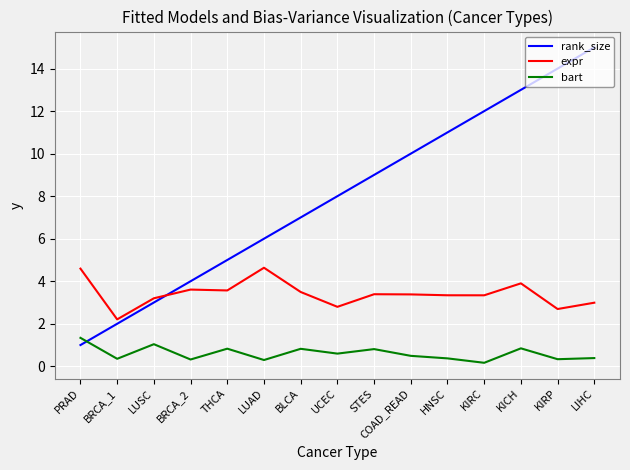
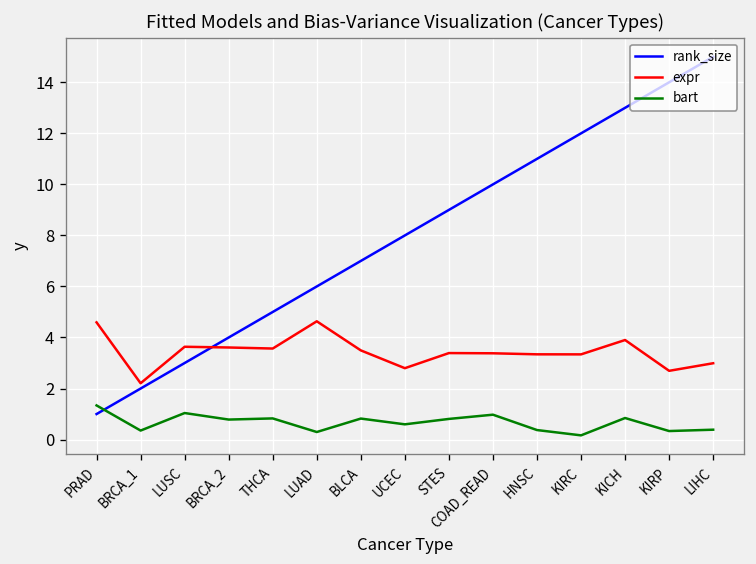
  {
    "rank_size": {
      "PRAD": 1.0,
      "BRCA_1": 2.0,
      "LUSC": 3.0,
      "BRCA_2": 4.0,
      "THCA": 5.0,
      "LUAD": 6.0,
      "BLCA": 7.0,
      "UCEC": 8.0,
      "STES": 9.0,
      "COAD_READ": 10.0,
      "HNSC": 11.0,
      "KIRC": 12.0,
      "KICH": 13.0
    },
    "expr": {
      "PRAD": 4.6,
      "BRCA_1": 2.2,
-     "LUSC": 3.2,
+     "LUSC": 3.6,
      "BRCA_2": 3.6,
      "THCA": 3.6,
      "LUAD": 4.6,
      "BLCA": 3.5,
      "UCEC": 2.8,
      "STES": 3.4,
      "COAD_READ": 3.4,
      "HNSC": 3.3,
      "KIRC": 3.3,
      "KICH": 3.9,
      "KIRP": 2.7,
      "LIHC": 3.0
    },
    "bart": {
      "PRAD": 1.3,
      "BRCA_1": 0.4,
      "LUSC": 1.0,
-     "BRCA_2": 0.3,
+     "BRCA_2": 0.8,
      "THCA": 0.8,
      "LUAD": 0.3,
      "BLCA": 0.8,
      "UCEC": 0.6,
      "STES": 0.8,
-     "COAD_READ": 0.5,
+     "COAD_READ": 1.0,
      "HNSC": 0.4,
      "KIRC": 0.2,
      "KICH": 0.8,
      "KIRP": 0.3,
      "LIHC": 0.4
    }
  }
